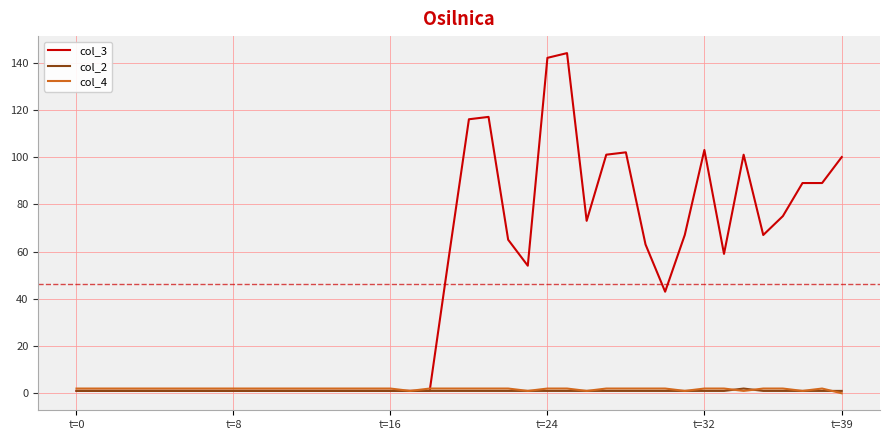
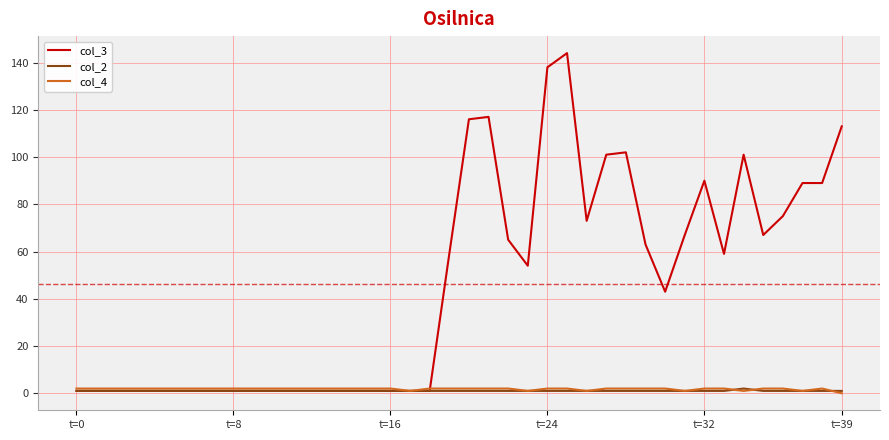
  {
    "col_3": {
-     "t=24": 142,
-     "t=32": 103,
-     "t=39": 100
+     "t=24": 138,
+     "t=32": 90,
+     "t=39": 113
    }
  }
